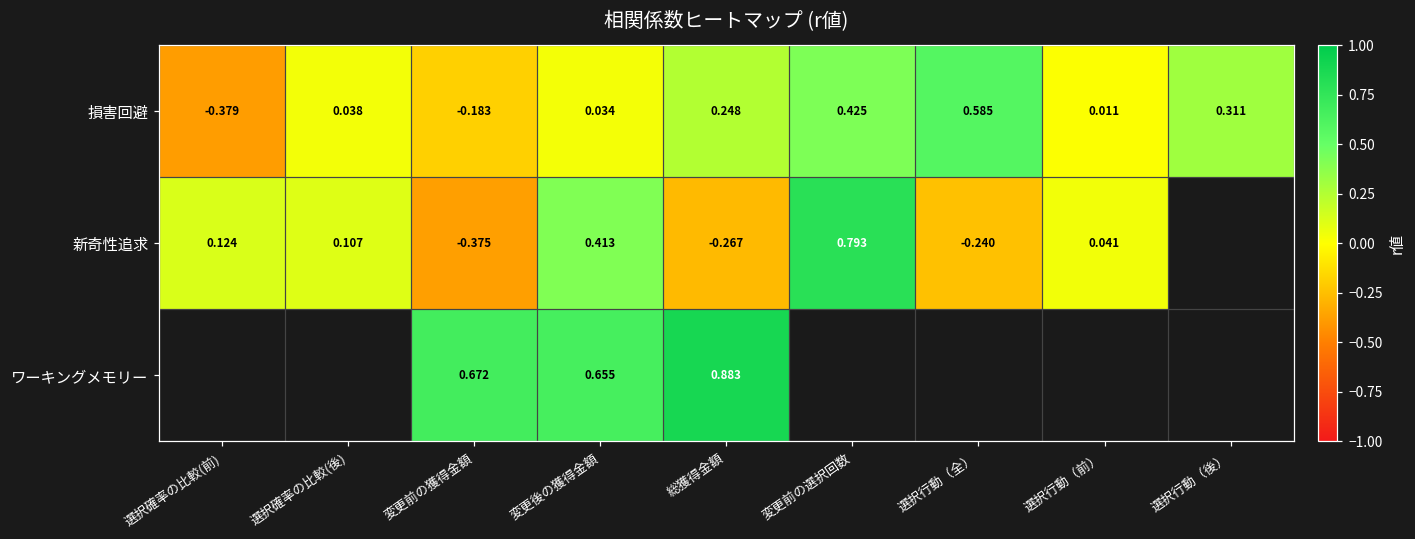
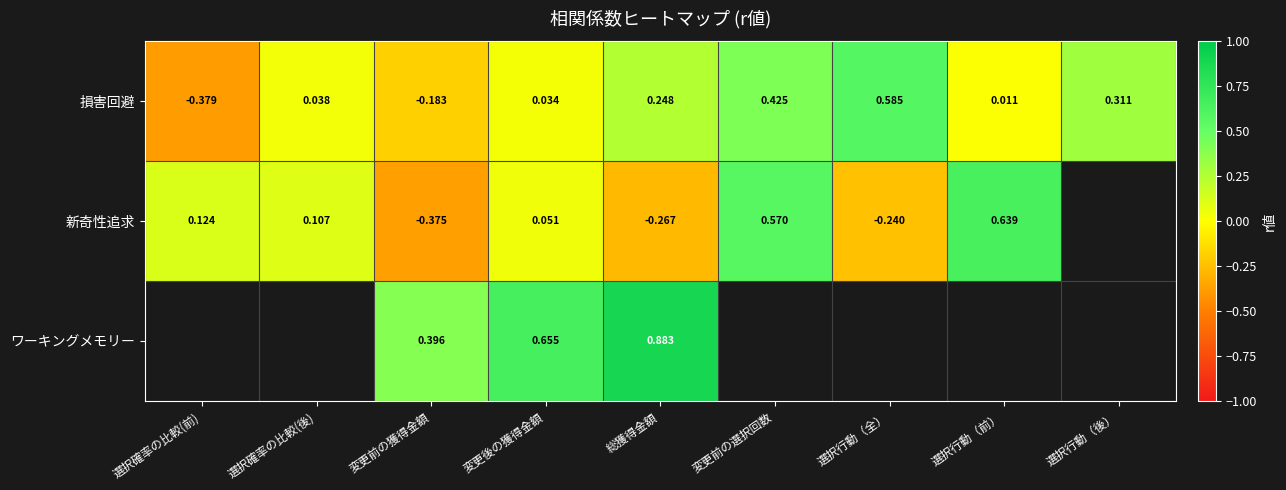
  {
    "損害回避": {
      "選択確率の比較(前)": -0.379,
      "選択確率の比較(後)": 0.038,
      "変更前の獲得金額": -0.183,
      "変更後の獲得金額": 0.034,
      "総獲得金額": 0.248,
      "変更前の選択回数": 0.425,
      "選択行動（全）": 0.585,
      "選択行動（前）": 0.011,
      "選択行動（後）": 0.311
    },
    "新奇性追求": {
      "選択確率の比較(前)": 0.124,
      "選択確率の比較(後)": 0.107,
      "変更前の獲得金額": -0.375,
-     "変更後の獲得金額": 0.413,
+     "変更後の獲得金額": 0.051,
      "総獲得金額": -0.267,
-     "変更前の選択回数": 0.793,
+     "変更前の選択回数": 0.570,
      "選択行動（全）": -0.240,
-     "選択行動（前）": 0.041
+     "選択行動（前）": 0.639
    },
    "ワーキングメモリー": {
-     "変更前の獲得金額": 0.672,
+     "変更前の獲得金額": 0.396,
      "変更後の獲得金額": 0.655,
      "総獲得金額": 0.883
    }
  }
